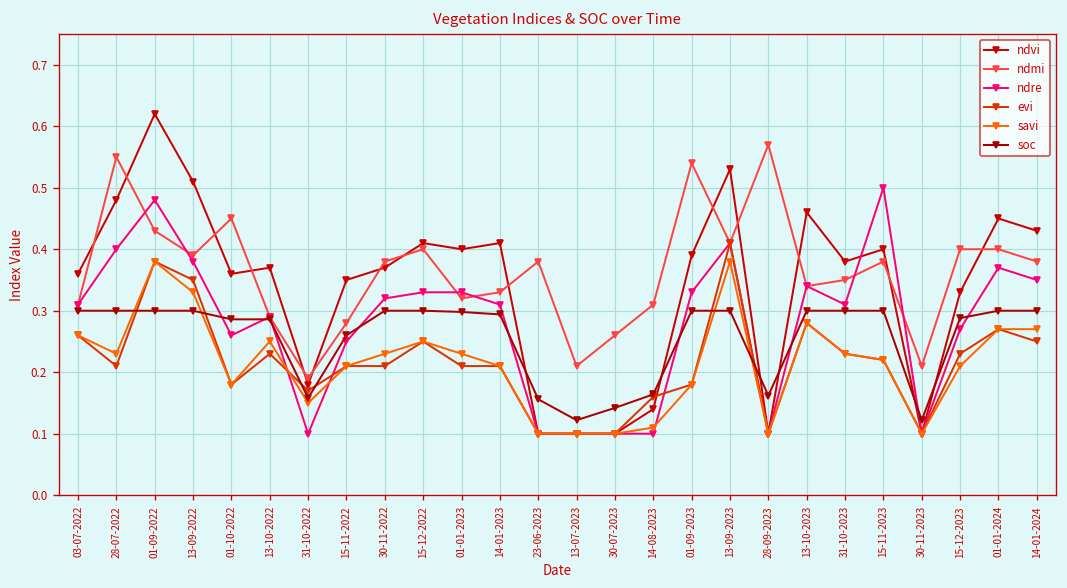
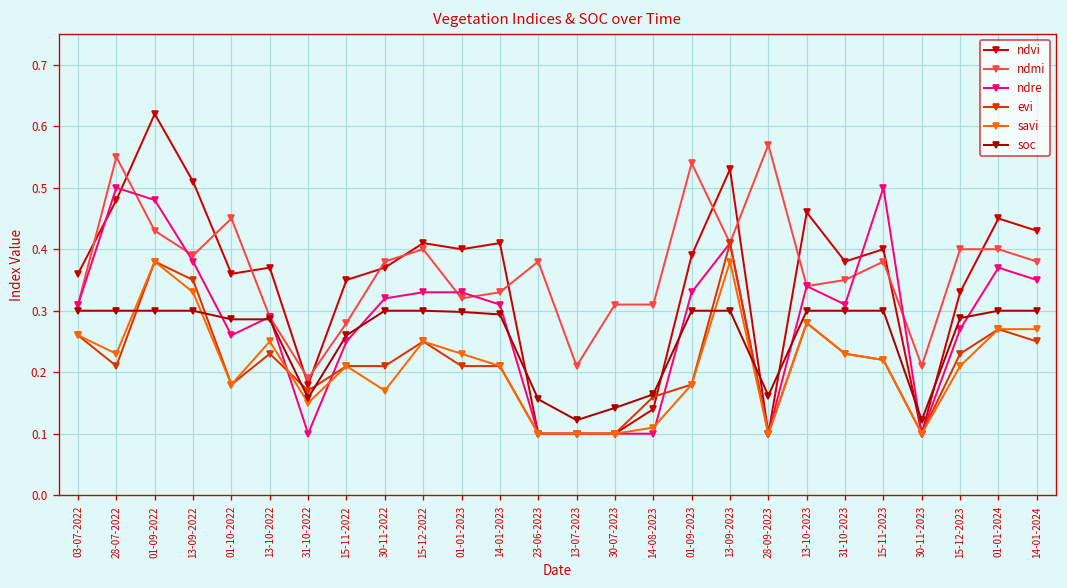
  {
    "ndmi": {
      "28-07-2022": 0.55,
      "01-09-2022": 0.43,
      "13-09-2022": 0.39,
      "01-10-2022": 0.45,
      "31-10-2022": 0.19,
      "15-11-2022": 0.28,
      "30-11-2022": 0.38,
      "15-12-2022": 0.40,
      "01-01-2023": 0.32,
      "14-01-2023": 0.33,
      "23-06-2023": 0.38,
      "13-07-2023": 0.21,
-     "30-07-2023": 0.26,
+     "30-07-2023": 0.31,
      "14-08-2023": 0.31,
      "01-09-2023": 0.54,
      "28-09-2023": 0.57,
      "31-10-2023": 0.35,
      "15-11-2023": 0.38,
      "30-11-2023": 0.21,
      "15-12-2023": 0.40,
      "01-01-2024": 0.40,
      "14-01-2024": 0.38
    },
    "ndre": {
-     "28-07-2022": 0.4,
+     "28-07-2022": 0.5,
      "01-09-2022": 0.48,
      "13-09-2022": 0.38,
      "01-10-2022": 0.26,
      "31-10-2022": 0.1,
      "15-11-2022": 0.25,
      "30-11-2022": 0.32,
      "15-12-2022": 0.33,
      "01-01-2023": 0.33,
      "14-01-2023": 0.31,
      "14-08-2023": 0.1,
      "01-09-2023": 0.33,
      "31-10-2023": 0.31,
      "15-11-2023": 0.5,
      "15-12-2023": 0.27,
      "01-01-2024": 0.37,
      "14-01-2024": 0.35
    },
    "savi": {
      "28-07-2022": 0.23,
      "13-09-2022": 0.33,
      "13-10-2022": 0.25,
      "31-10-2022": 0.15,
-     "30-11-2022": 0.23,
+     "30-11-2022": 0.17,
      "01-01-2023": 0.23,
      "14-08-2023": 0.11,
      "13-09-2023": 0.38,
      "15-12-2023": 0.21,
      "14-01-2024": 0.27
    }
  }
